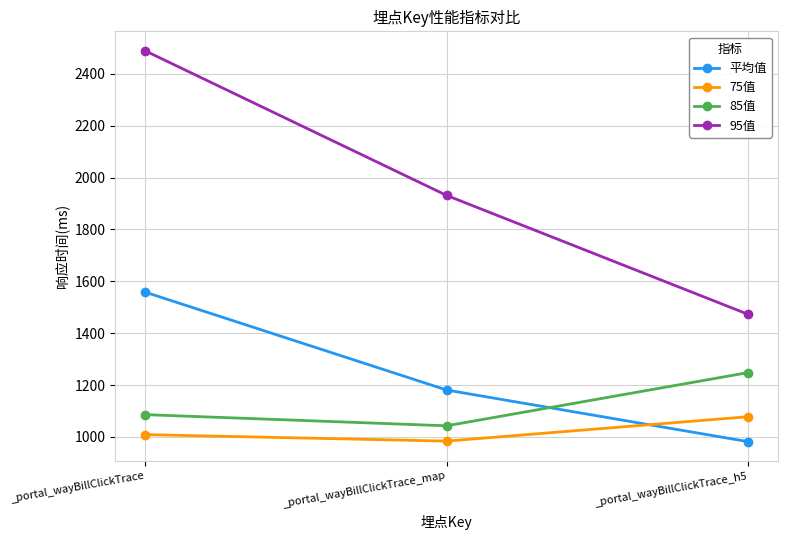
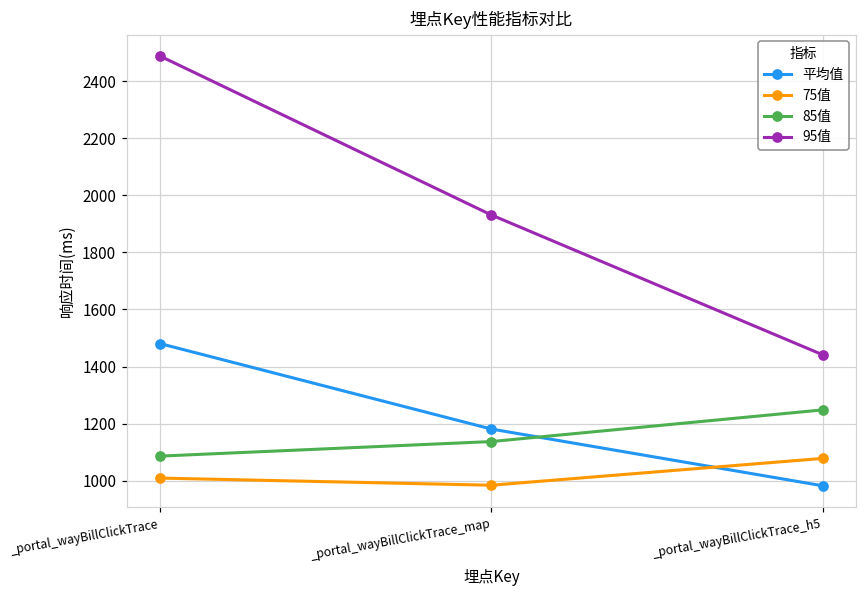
  {
    "平均值": {
-     "_portal_wayBillClickTrace": 1560,
+     "_portal_wayBillClickTrace": 1480,
      "_portal_wayBillClickTrace_map": 1180,
      "_portal_wayBillClickTrace_h5": 980
    },
    "75值": {
      "_portal_wayBillClickTrace": 1010,
      "_portal_wayBillClickTrace_map": 980,
      "_portal_wayBillClickTrace_h5": 1080
    },
    "85值": {
      "_portal_wayBillClickTrace": 1090,
-     "_portal_wayBillClickTrace_map": 1040,
+     "_portal_wayBillClickTrace_map": 1140,
      "_portal_wayBillClickTrace_h5": 1250
    },
    "95值": {
      "_portal_wayBillClickTrace": 2490,
      "_portal_wayBillClickTrace_map": 1930,
-     "_portal_wayBillClickTrace_h5": 1470
+     "_portal_wayBillClickTrace_h5": 1440
    }
  }
